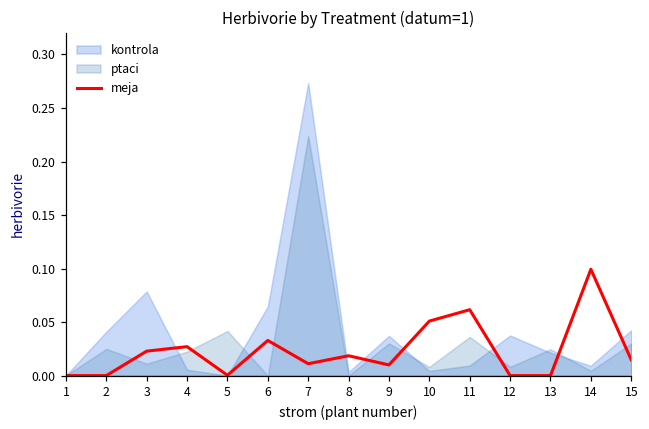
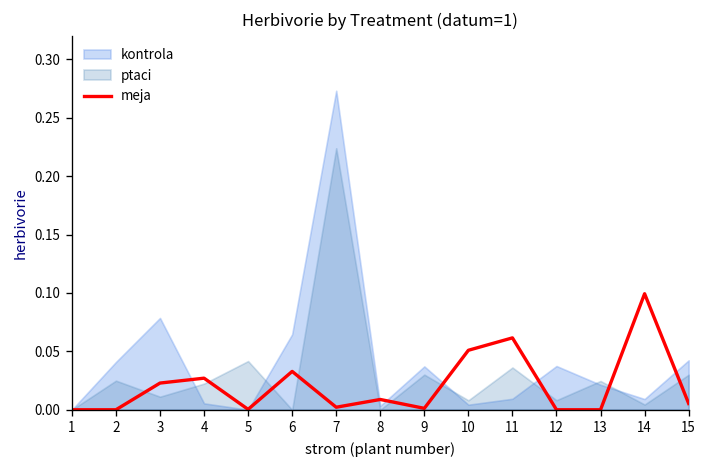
  {
    "meja": {
      "2": 0.00,
      "3": 0.02,
      "4": 0.03,
      "6": 0.03,
-     "7": 0.01,
-     "8": 0.02,
-     "9": 0.01,
+     "7": 0.00,
+     "8": 0.01,
+     "9": 0.00,
      "10": 0.05,
      "11": 0.06,
      "12": 0.00,
      "13": 0.00,
      "14": 0.10,
-     "15": 0.015
+     "15": 0.005
    }
  }
